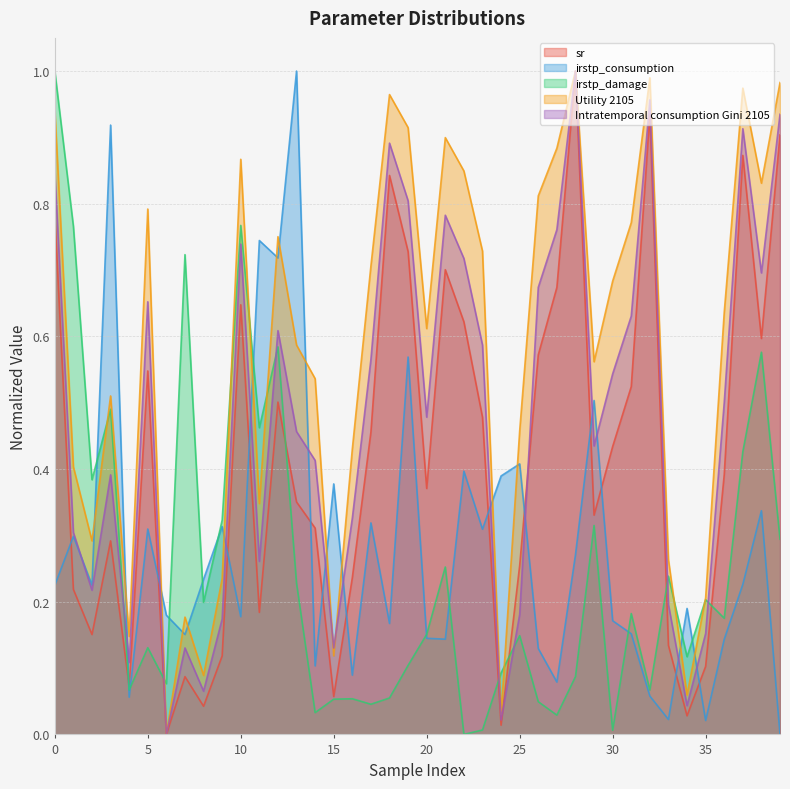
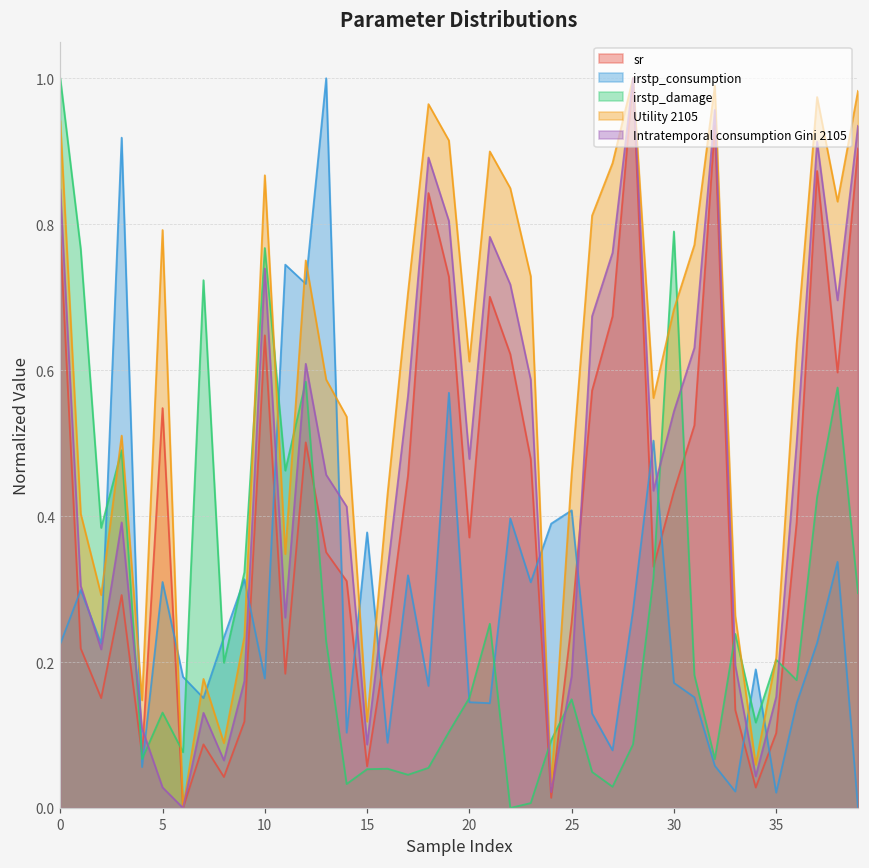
  {
    "irstp_consumption": {
      "0": 0.22,
      "5": 0.31,
      "10": 0.18,
      "15": 0.38,
      "20": 0.14,
      "25": 0.41,
      "30": 0.17,
      "35": 0.02
    },
    "irstp_damage": {
      "0": 1.00,
      "5": 0.13,
      "10": 0.77,
      "15": 0.05,
      "20": 0.15,
      "25": 0.15,
-     "30": 0.01
+     "30": 0.79
    },
    "Intratemporal consumption Gini 2105": {
      "0": 0.85,
-     "5": 0.65,
+     "5": 0.03,
      "10": 0.74,
-     "15": 0.13,
+     "15": 0.09,
      "20": 0.48,
      "25": 0.18,
      "30": 0.54,
      "35": 0.15
    }
  }
